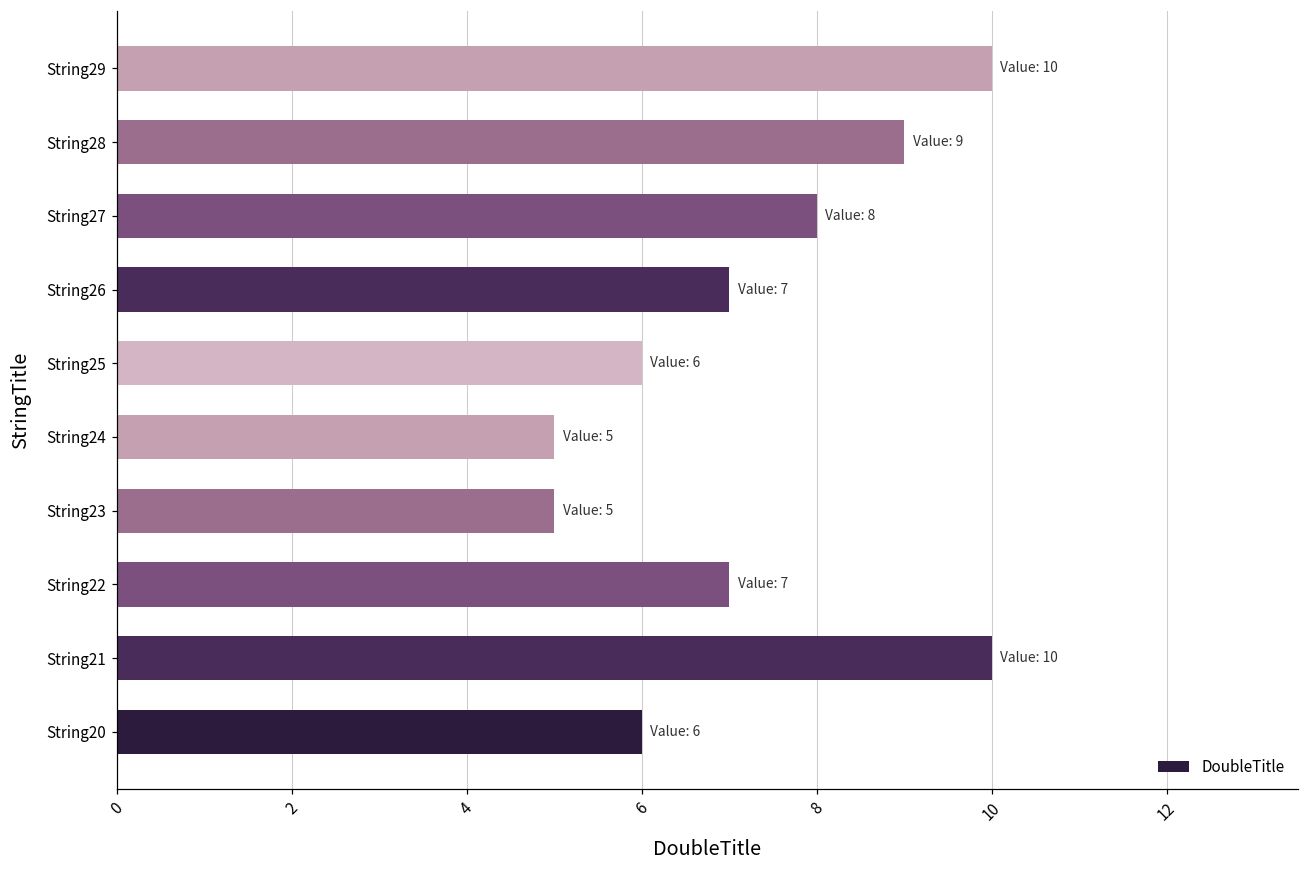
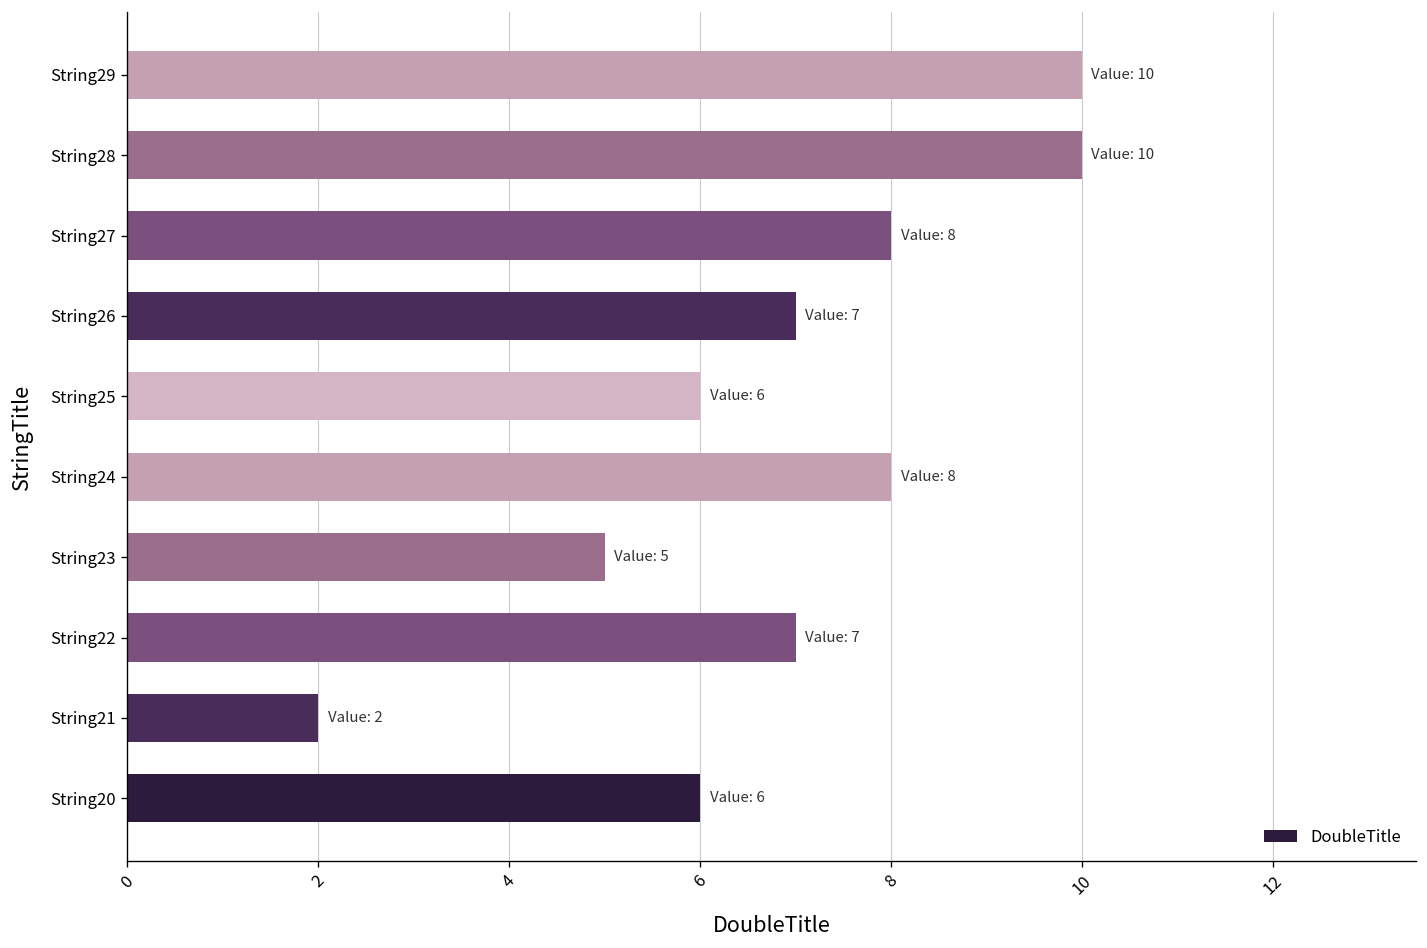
  {
    "String29": 10,
-   "String28": 9,
+   "String28": 10,
    "String27": 8,
    "String26": 7,
    "String25": 6,
-   "String24": 5,
+   "String24": 8,
    "String23": 5,
    "String22": 7,
-   "String21": 10,
+   "String21": 2,
    "String20": 6
  }
